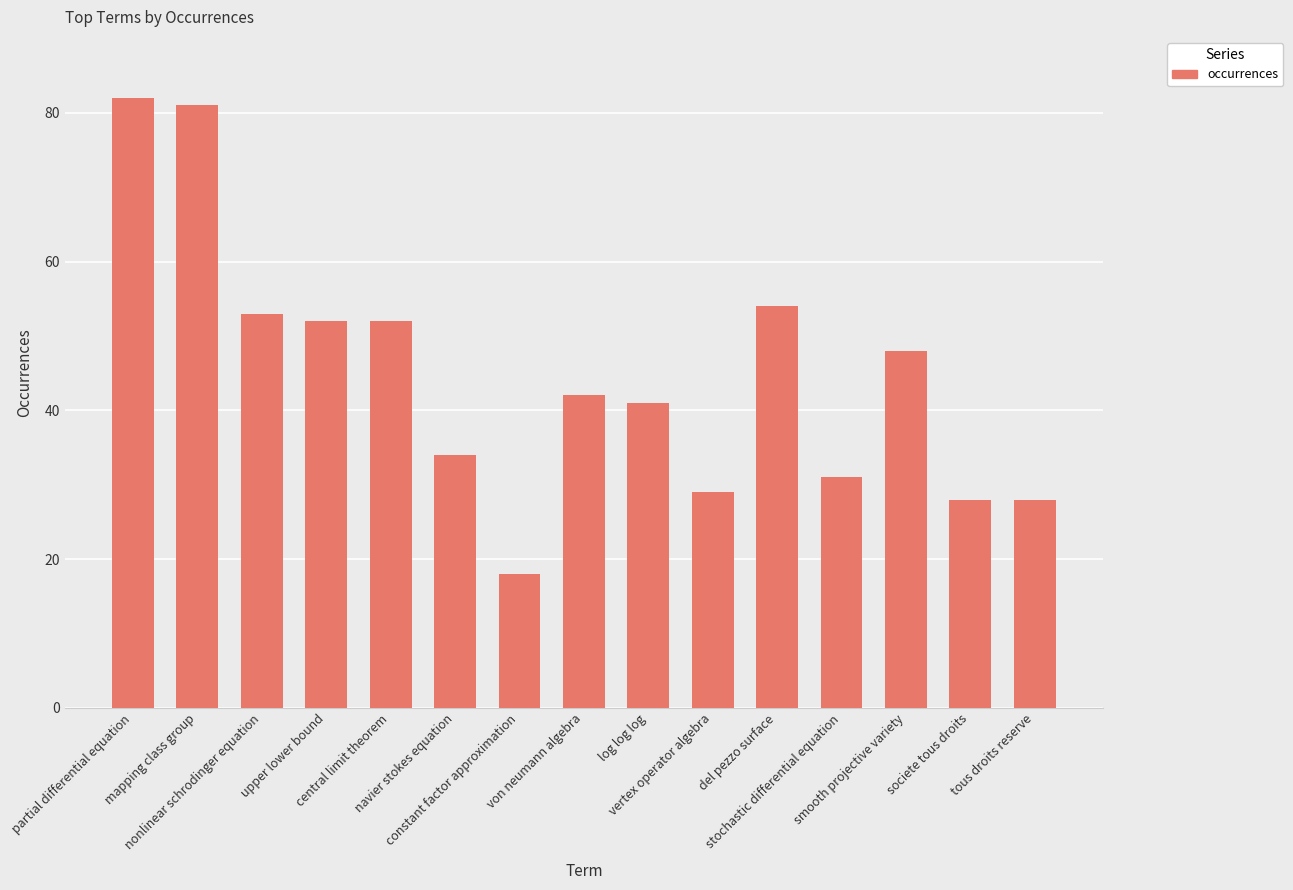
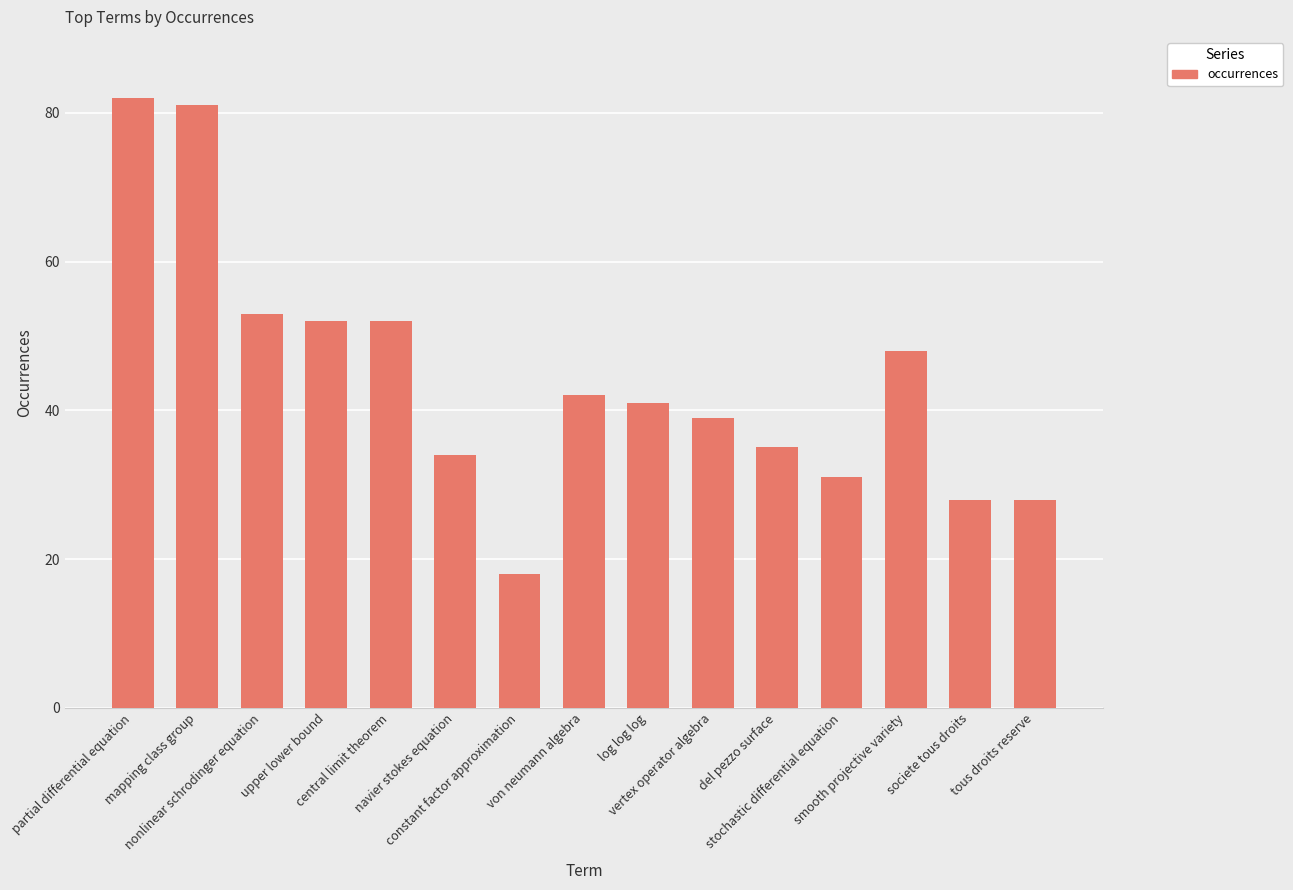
  {
    "partial differential equation": 82,
    "mapping class group": 81,
    "nonlinear schrodinger equation": 53,
    "upper lower bound": 52,
    "central limit theorem": 52,
    "navier stokes equation": 34,
    "constant factor approximation": 18,
    "von neumann algebra": 42,
    "log log log": 41,
-   "vertex operator algebra": 29,
-   "del pezzo surface": 54,
+   "vertex operator algebra": 39,
+   "del pezzo surface": 35,
    "stochastic differential equation": 31,
    "smooth projective variety": 48,
    "societe tous droits": 28,
    "tous droits reserve": 28
  }
